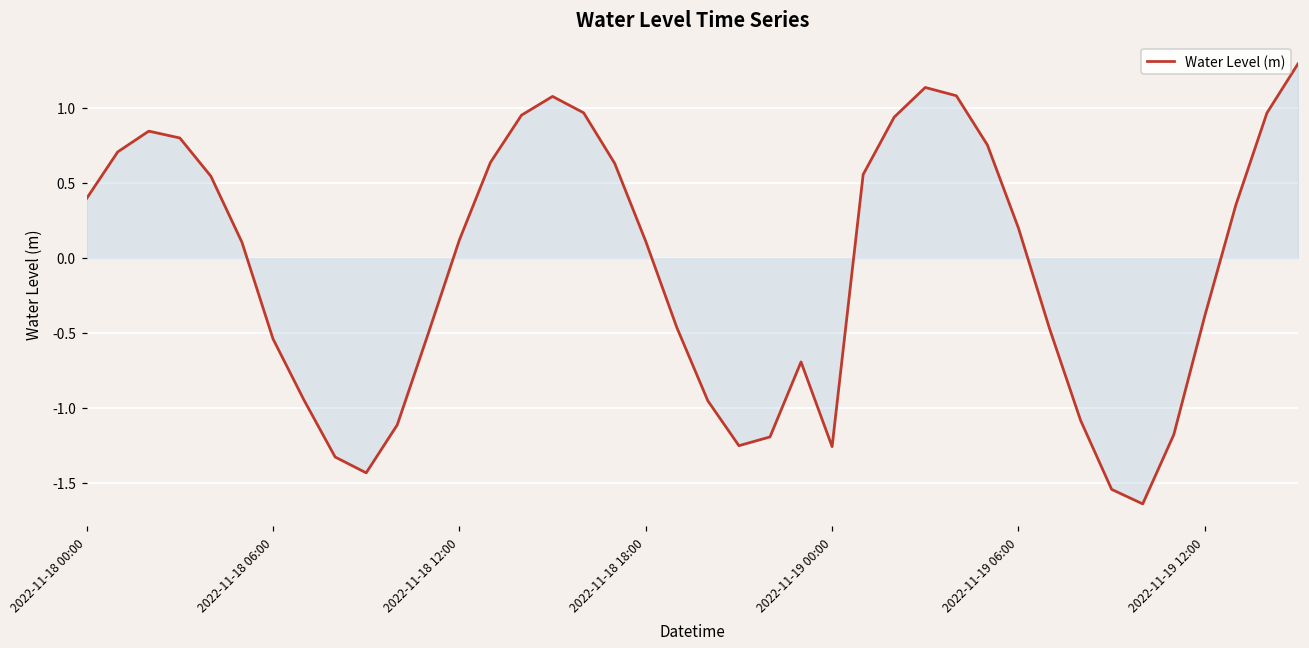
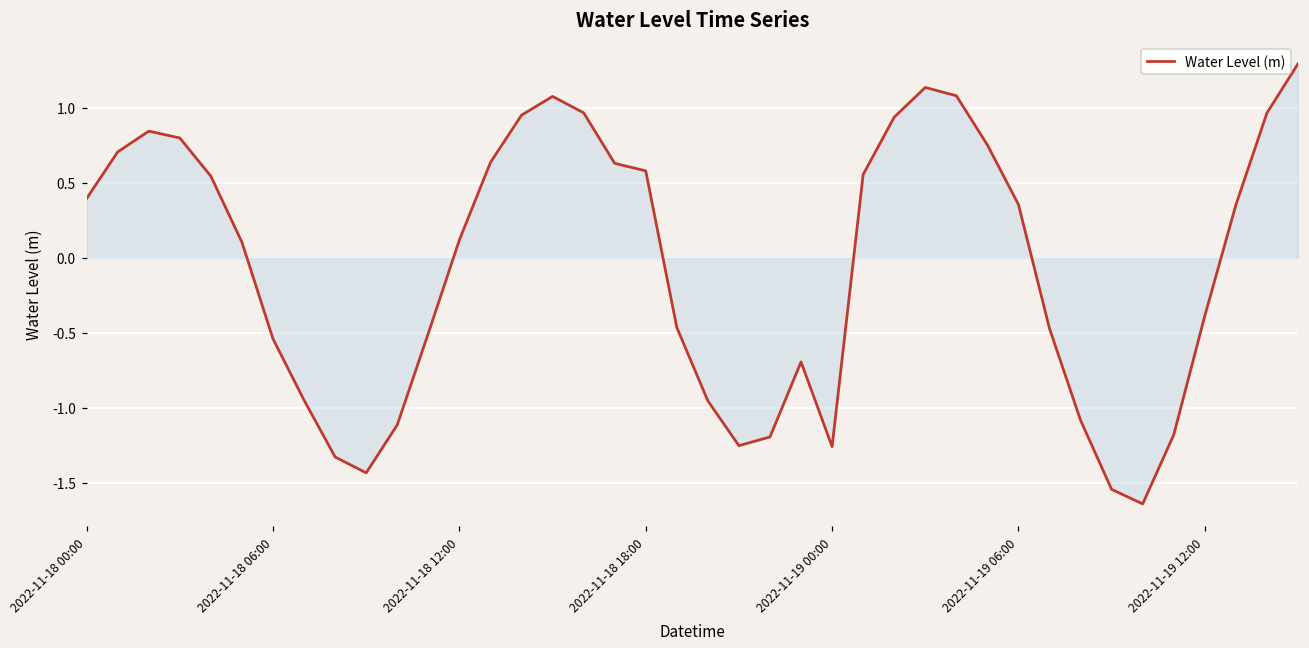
  {
    "Water Level (m)": {
      "2022-11-18 06:00": -0.54,
-     "2022-11-18 18:00": 0.11,
+     "2022-11-18 18:00": 0.58,
      "2022-11-19 00:00": -1.26,
-     "2022-11-19 06:00": 0.20,
+     "2022-11-19 06:00": 0.36,
      "2022-11-19 12:00": -0.39
    }
  }
